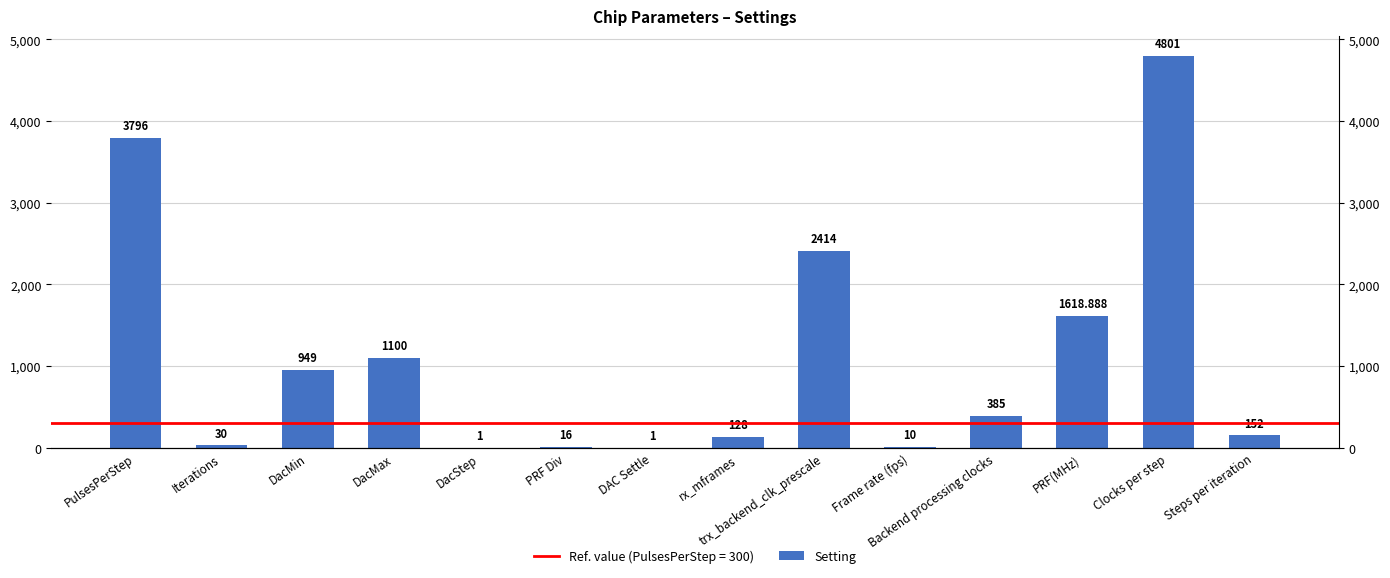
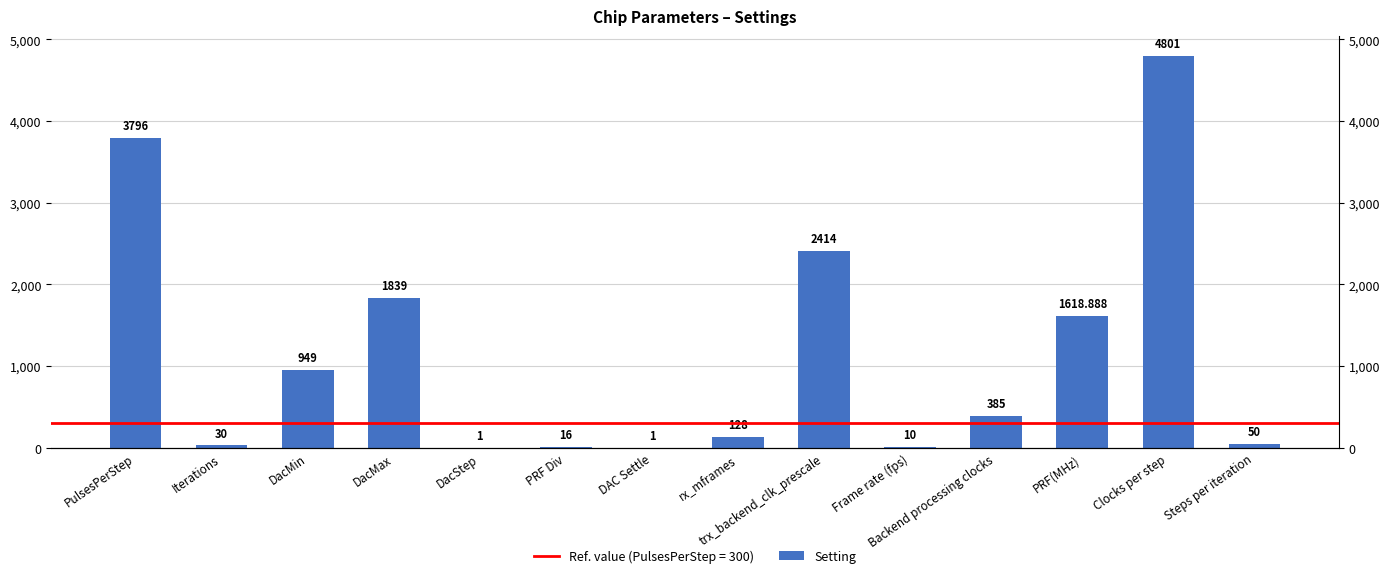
  {
    "PulsesPerStep": 3796,
    "Iterations": 30,
    "DacMin": 949,
-   "DacMax": 1100,
+   "DacMax": 1839,
    "DacStep": 1,
    "PRF Div": 16,
    "DAC Settle": 1,
    "rx_mframes": 128,
    "trx_backend_clk_prescale": 2414,
    "Frame rate (fps)": 10,
    "Backend processing clocks": 385,
    "PRF(MHz)": 1618.888,
    "Clocks per step": 4801,
-   "Steps per iteration": 152
+   "Steps per iteration": 50
  }
